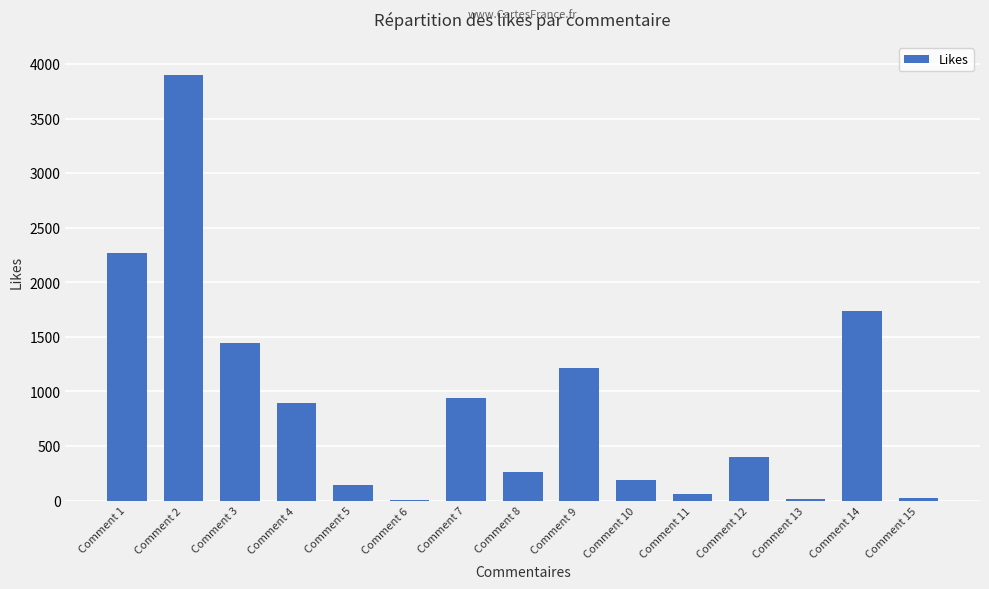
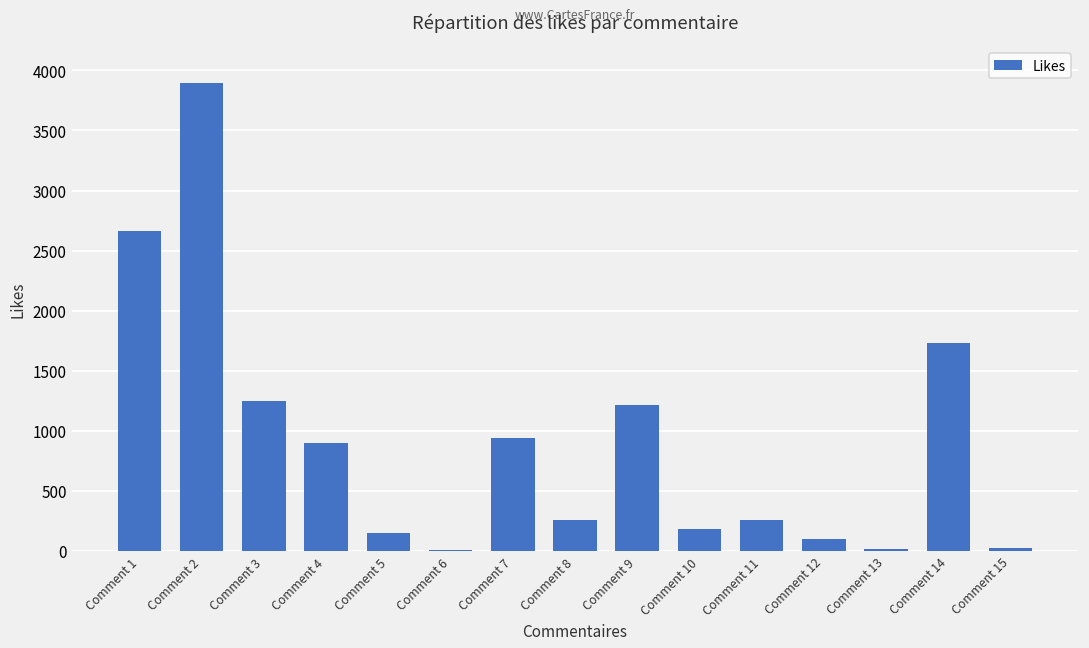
  {
-   "Comment 1": 2270,
+   "Comment 1": 2660,
    "Comment 2": 3900,
-   "Comment 3": 1440,
+   "Comment 3": 1240,
    "Comment 4": 890,
    "Comment 5": 140,
    "Comment 7": 940,
    "Comment 8": 260,
    "Comment 9": 1210,
    "Comment 10": 180,
-   "Comment 11": 60,
-   "Comment 12": 400,
+   "Comment 11": 260,
+   "Comment 12": 100,
    "Comment 14": 1730,
    "Comment 15": 30
  }
